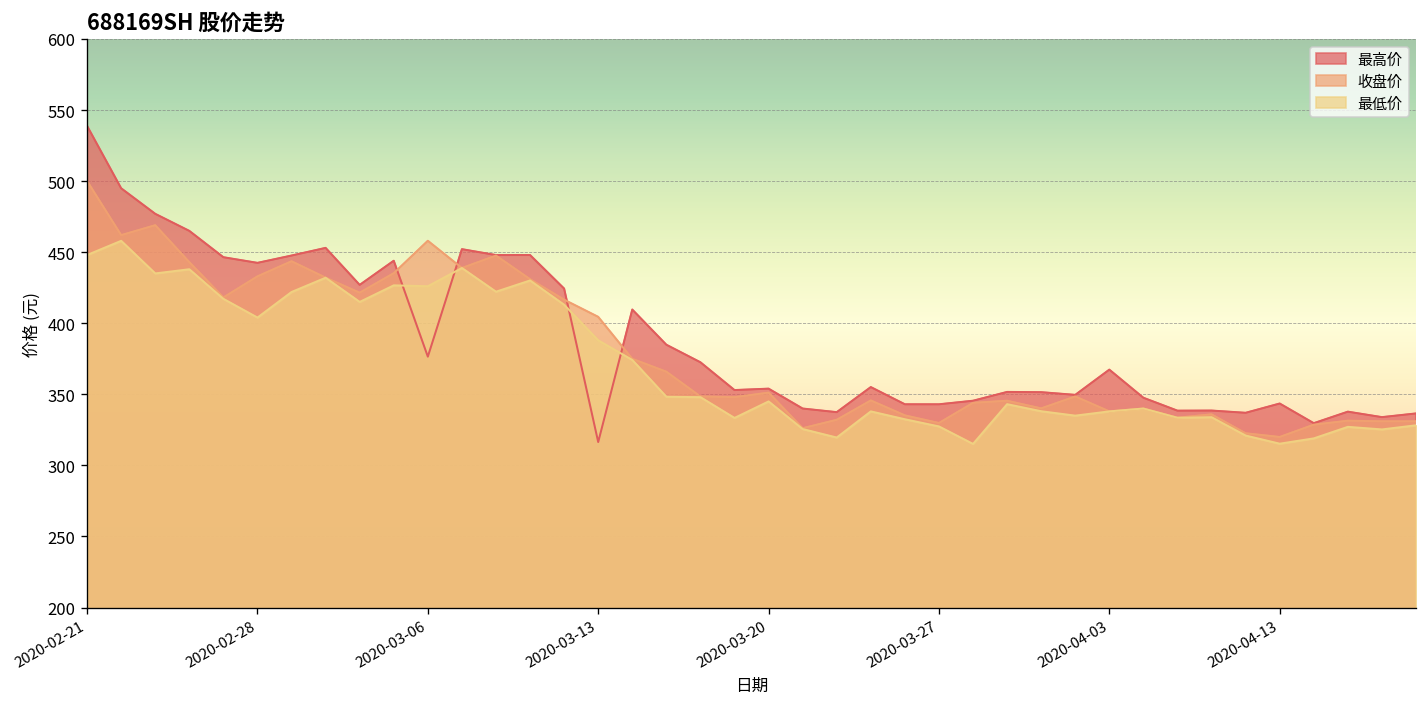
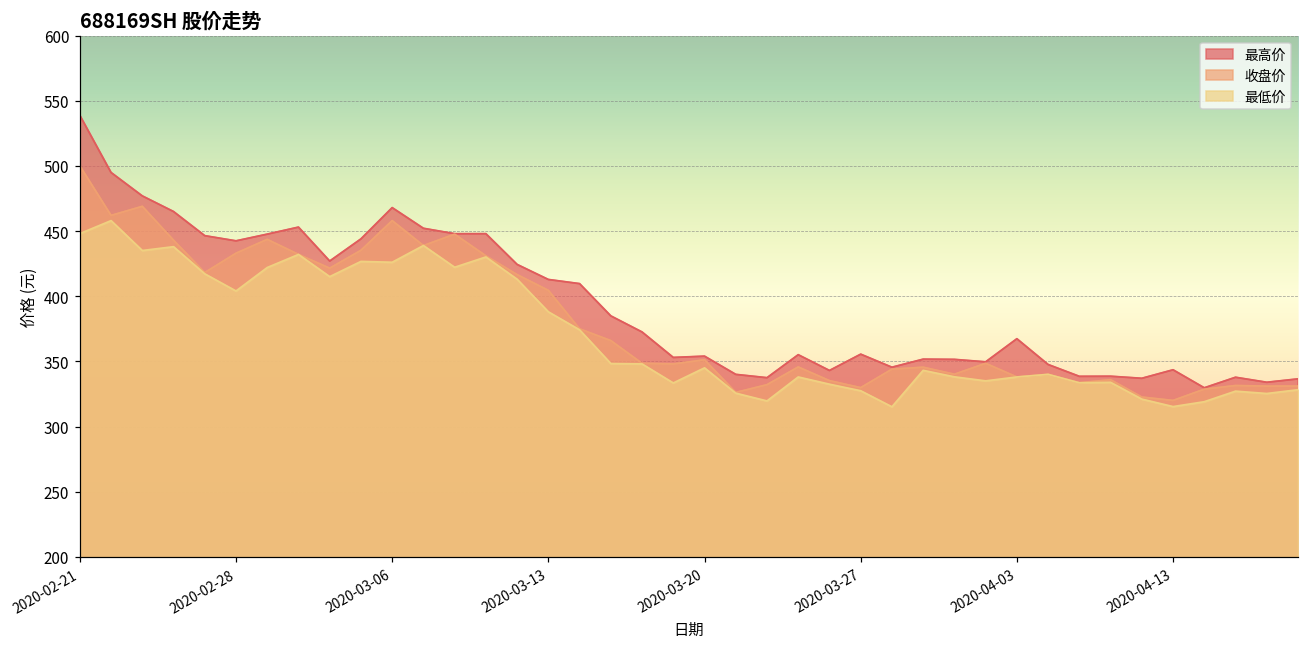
  {
    "最高价": {
      "2020-02-21": 539,
      "2020-02-28": 443,
-     "2020-03-06": 377,
-     "2020-03-13": 316,
+     "2020-03-06": 468,
+     "2020-03-13": 413,
      "2020-03-20": 354,
-     "2020-03-27": 343,
+     "2020-03-27": 356,
      "2020-04-03": 367,
      "2020-04-13": 344
    }
  }
